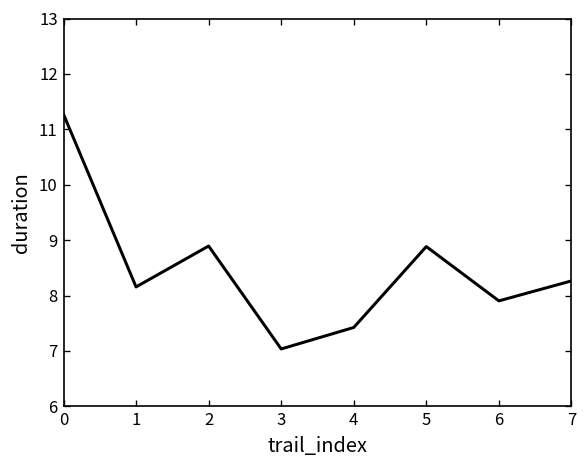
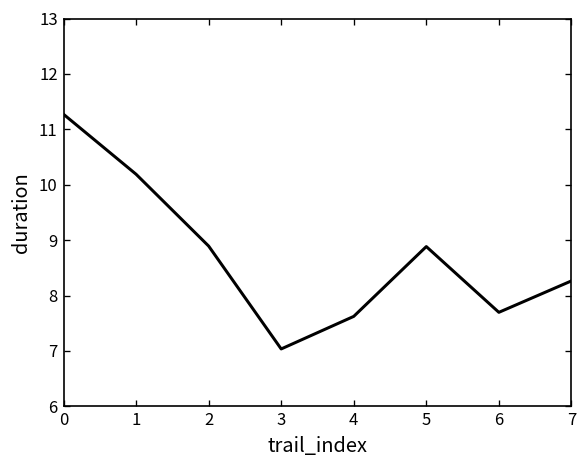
  {
    "0": 11.3,
-   "1": 8.2,
+   "1": 10.2,
    "2": 8.9,
    "3": 7.0,
-   "4": 7.4,
+   "4": 7.6,
    "5": 8.9,
-   "6": 7.9,
+   "6": 7.7,
    "7": 8.3
  }
